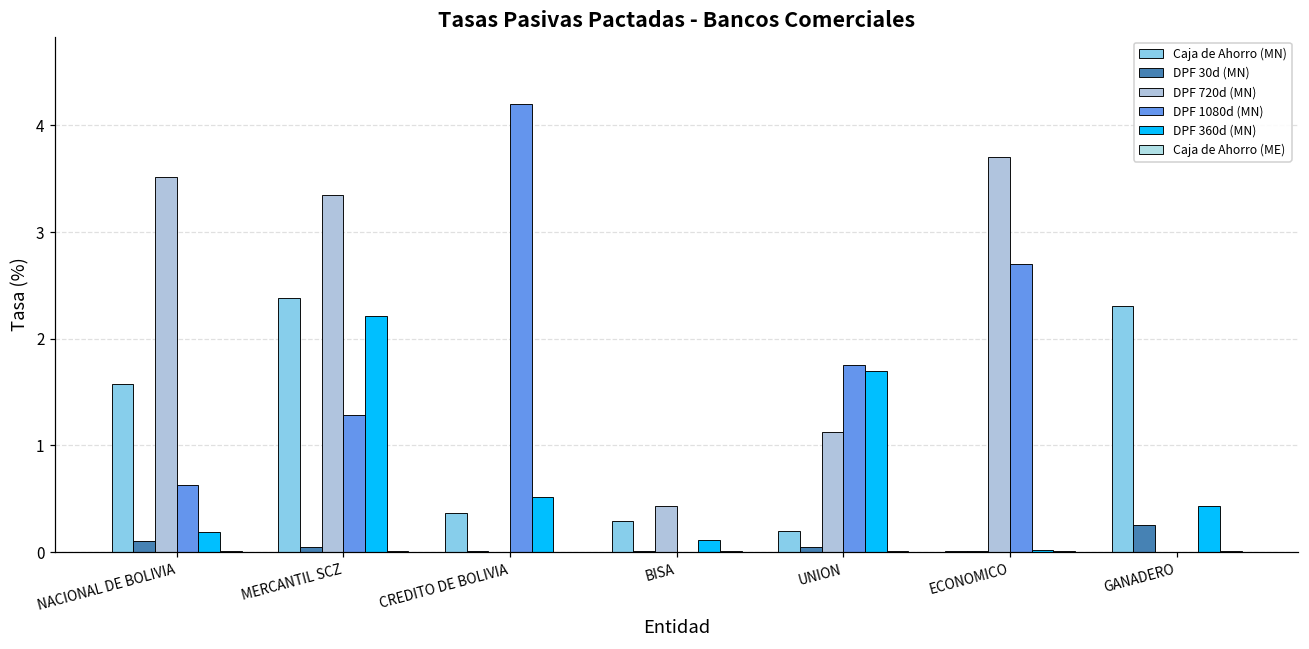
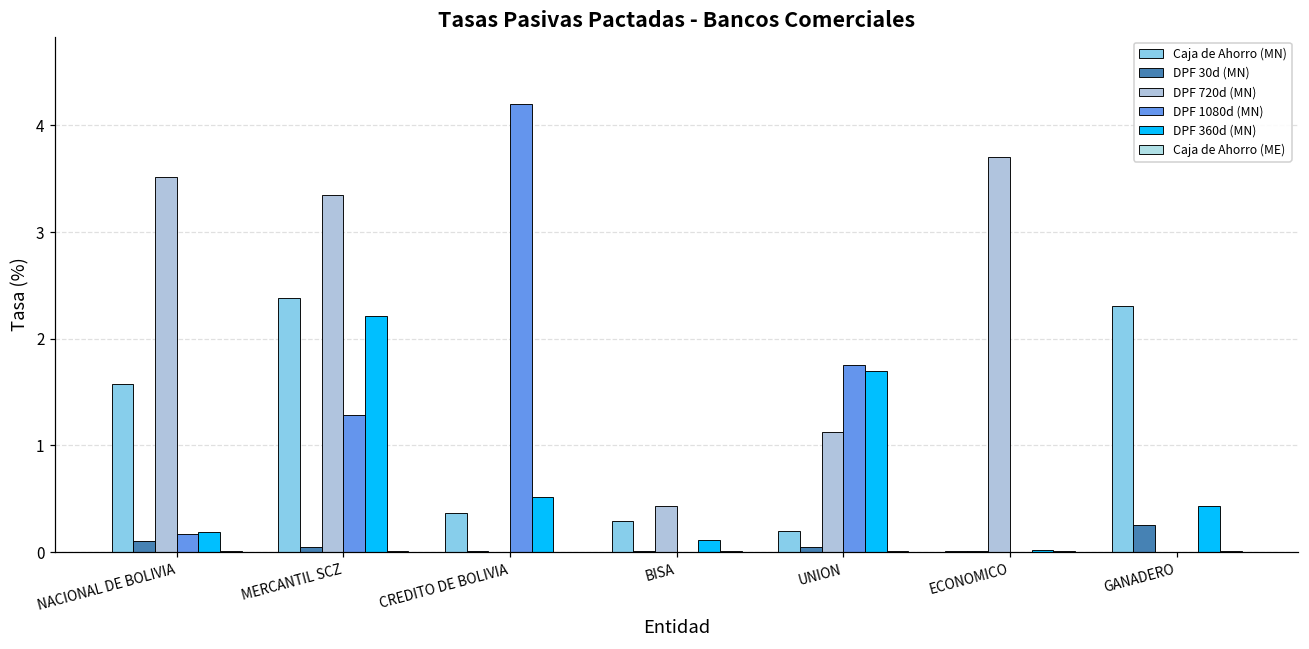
  {
    "DPF 30d (MN)": {
      "NACIONAL DE BOLIVIA": 0.1,
      "MERCANTIL SCZ": 0.1,
      "UNION": 0.0,
      "GANADERO": 0.3
    },
    "DPF 1080d (MN)": {
-     "NACIONAL DE BOLIVIA": 0.6,
+     "NACIONAL DE BOLIVIA": 0.2,
      "MERCANTIL SCZ": 1.3,
      "CREDITO DE BOLIVIA": 4.2,
      "BISA": 0.0,
      "UNION": 1.7,
-     "ECONOMICO": 2.7,
+     "ECONOMICO": 0.0,
      "GANADERO": 0.0
    },
    "DPF 360d (MN)": {
      "NACIONAL DE BOLIVIA": 0.2,
      "MERCANTIL SCZ": 2.2,
      "CREDITO DE BOLIVIA": 0.5,
      "BISA": 0.1,
      "UNION": 1.7,
      "GANADERO": 0.4
    }
  }
